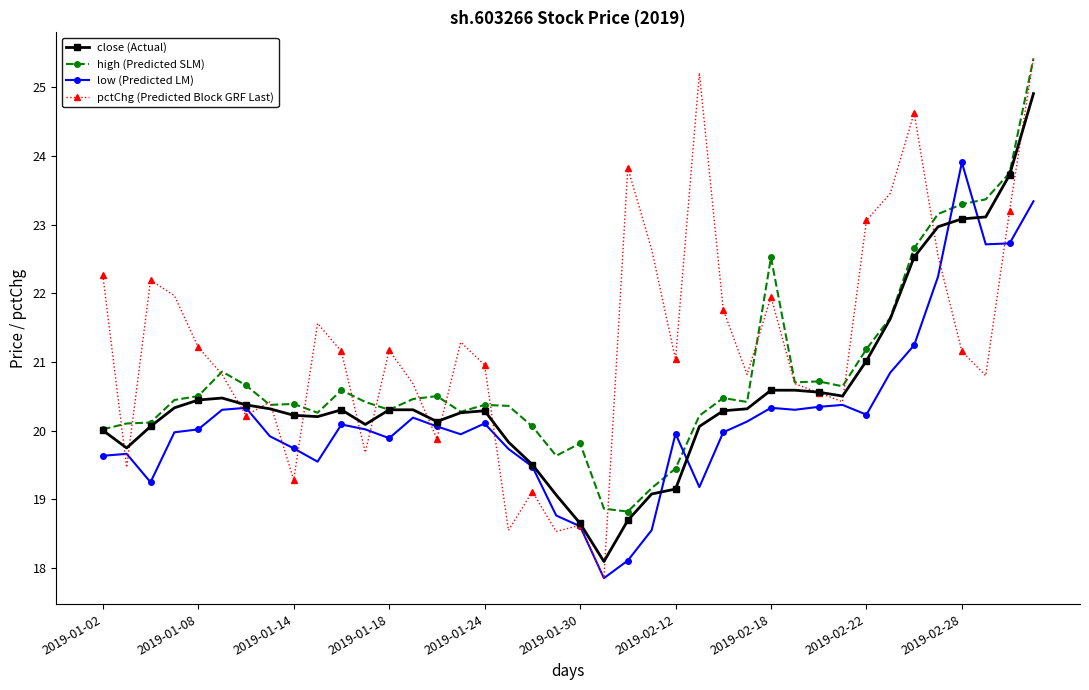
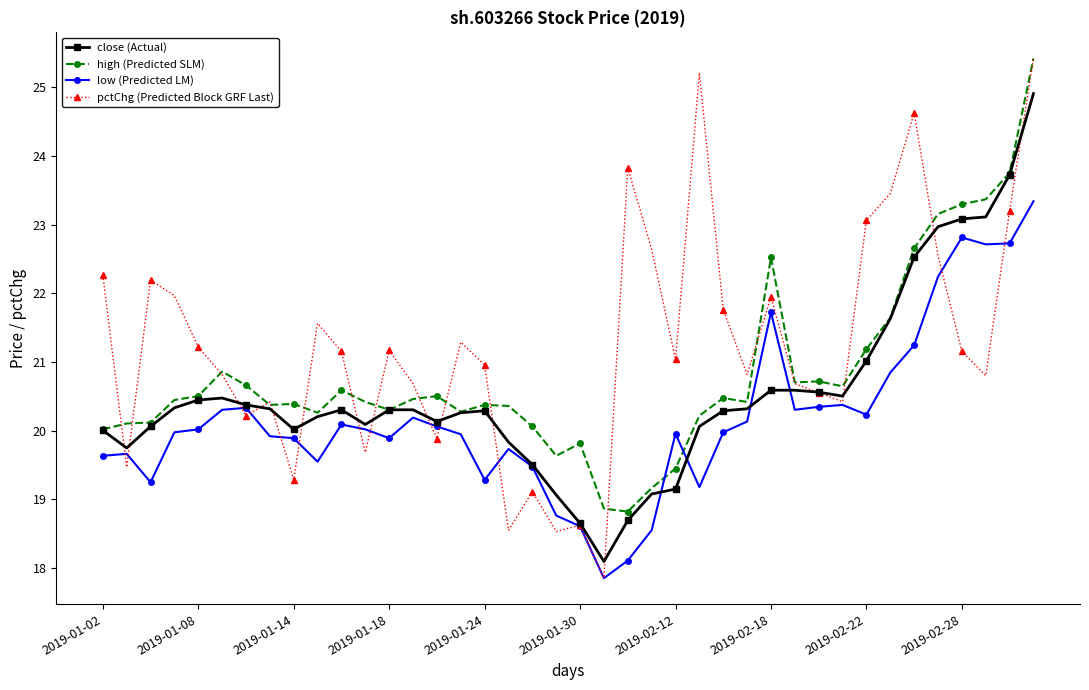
  {
    "close (Actual)": {
      "2019-01-08": 20.4,
-     "2019-01-14": 20.2,
+     "2019-01-14": 20.0,
      "2019-01-24": 20.3,
      "2019-02-12": 19.2,
      "2019-02-18": 20.6,
      "2019-02-22": 21.0,
      "2019-02-28": 23.1
    },
    "high (Predicted SLM)": {
      "2019-01-08": 20.5,
      "2019-01-14": 20.4,
      "2019-01-24": 20.4,
      "2019-01-30": 19.8,
      "2019-02-12": 19.5,
      "2019-02-18": 22.5,
      "2019-02-22": 21.2,
      "2019-02-28": 23.3
    },
    "low (Predicted LM)": {
      "2019-01-02": 19.6,
      "2019-01-08": 20.0,
-     "2019-01-14": 19.7,
+     "2019-01-14": 19.9,
      "2019-01-18": 19.9,
-     "2019-01-24": 20.1,
+     "2019-01-24": 19.3,
      "2019-02-12": 20.0,
-     "2019-02-18": 20.3,
+     "2019-02-18": 21.7,
      "2019-02-22": 20.2,
-     "2019-02-28": 23.9
+     "2019-02-28": 22.8
    },
    "pctChg (Predicted Block GRF Last)": {
      "2019-01-02": 22.3,
      "2019-01-08": 21.2,
      "2019-01-14": 19.3,
      "2019-01-18": 21.2,
      "2019-01-24": 21.0,
      "2019-02-12": 21.0,
      "2019-02-18": 22.0,
      "2019-02-22": 23.1,
      "2019-02-28": 21.2
    }
  }
